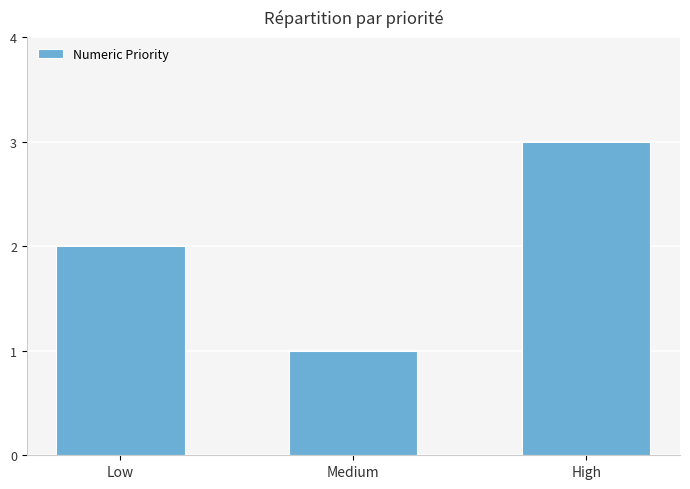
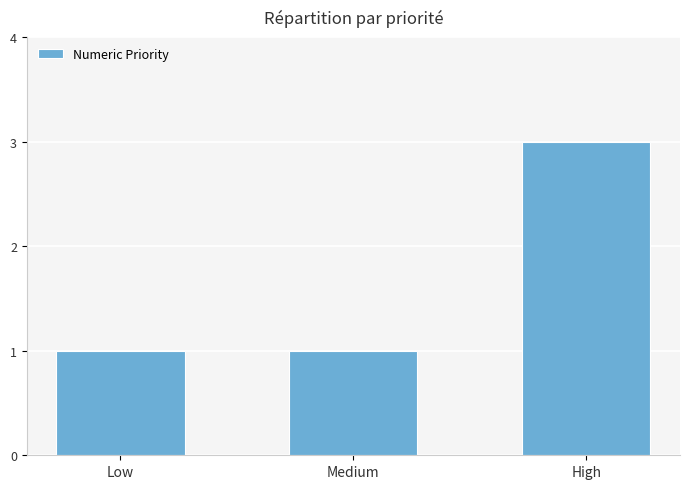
  {
-   "Low": 2,
+   "Low": 1,
    "Medium": 1,
    "High": 3
  }
